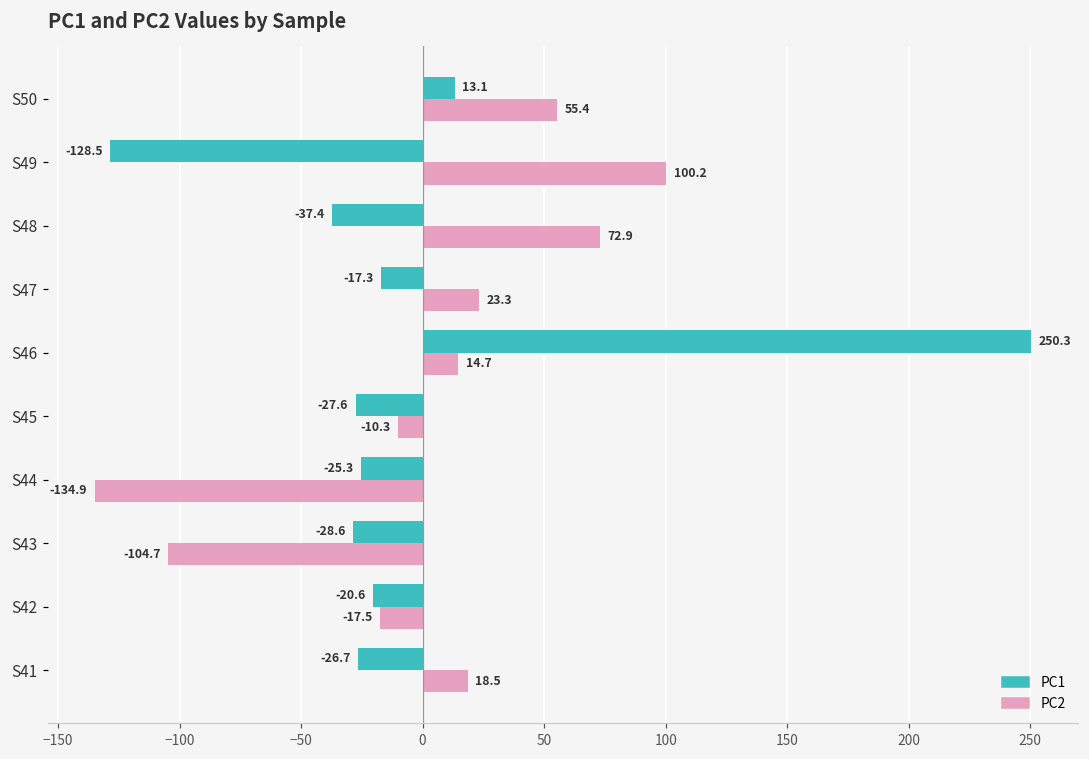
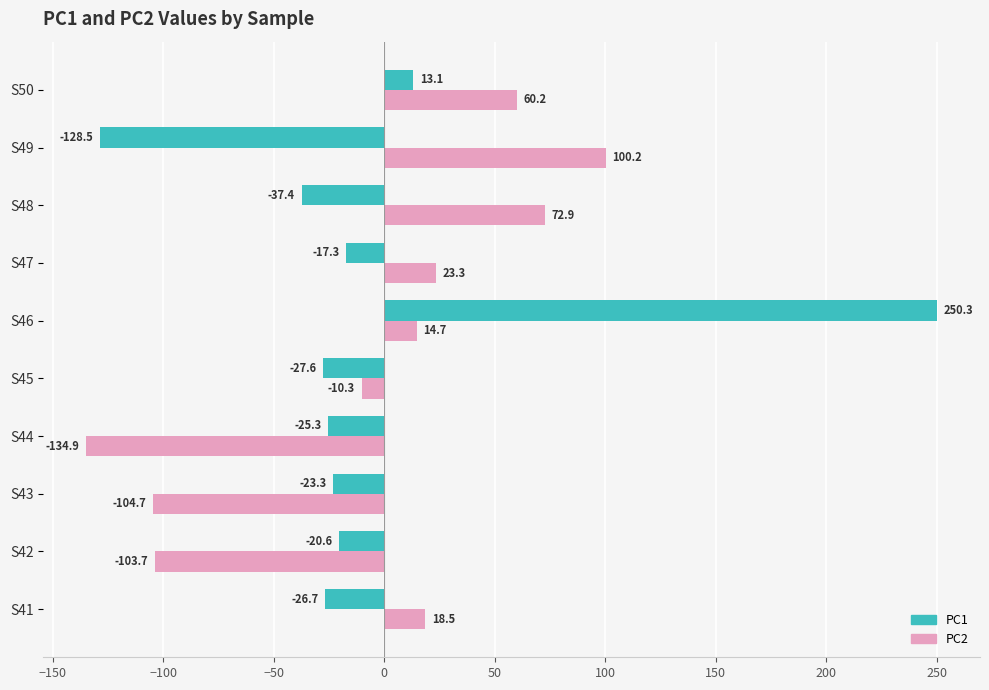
  {
    "PC1": {
      "S50": 13.1,
      "S49": -128.5,
      "S48": -37.4,
      "S47": -17.3,
      "S46": 250.3,
      "S45": -27.6,
      "S44": -25.3,
-     "S43": -28.6,
+     "S43": -23.3,
      "S42": -20.6,
      "S41": -26.7
    },
    "PC2": {
-     "S50": 55.4,
+     "S50": 60.2,
      "S49": 100.2,
      "S48": 72.9,
      "S47": 23.3,
      "S46": 14.7,
      "S45": -10.3,
      "S44": -134.9,
      "S43": -104.7,
-     "S42": -17.5,
+     "S42": -103.7,
      "S41": 18.5
    }
  }
